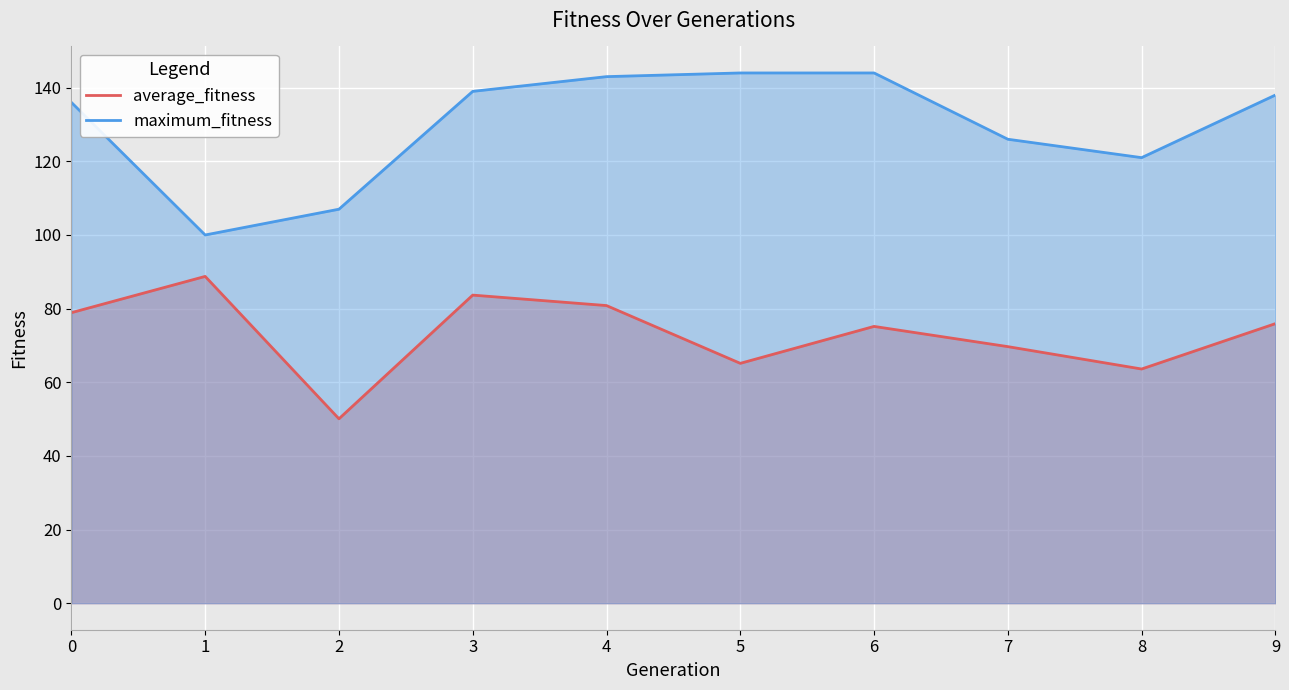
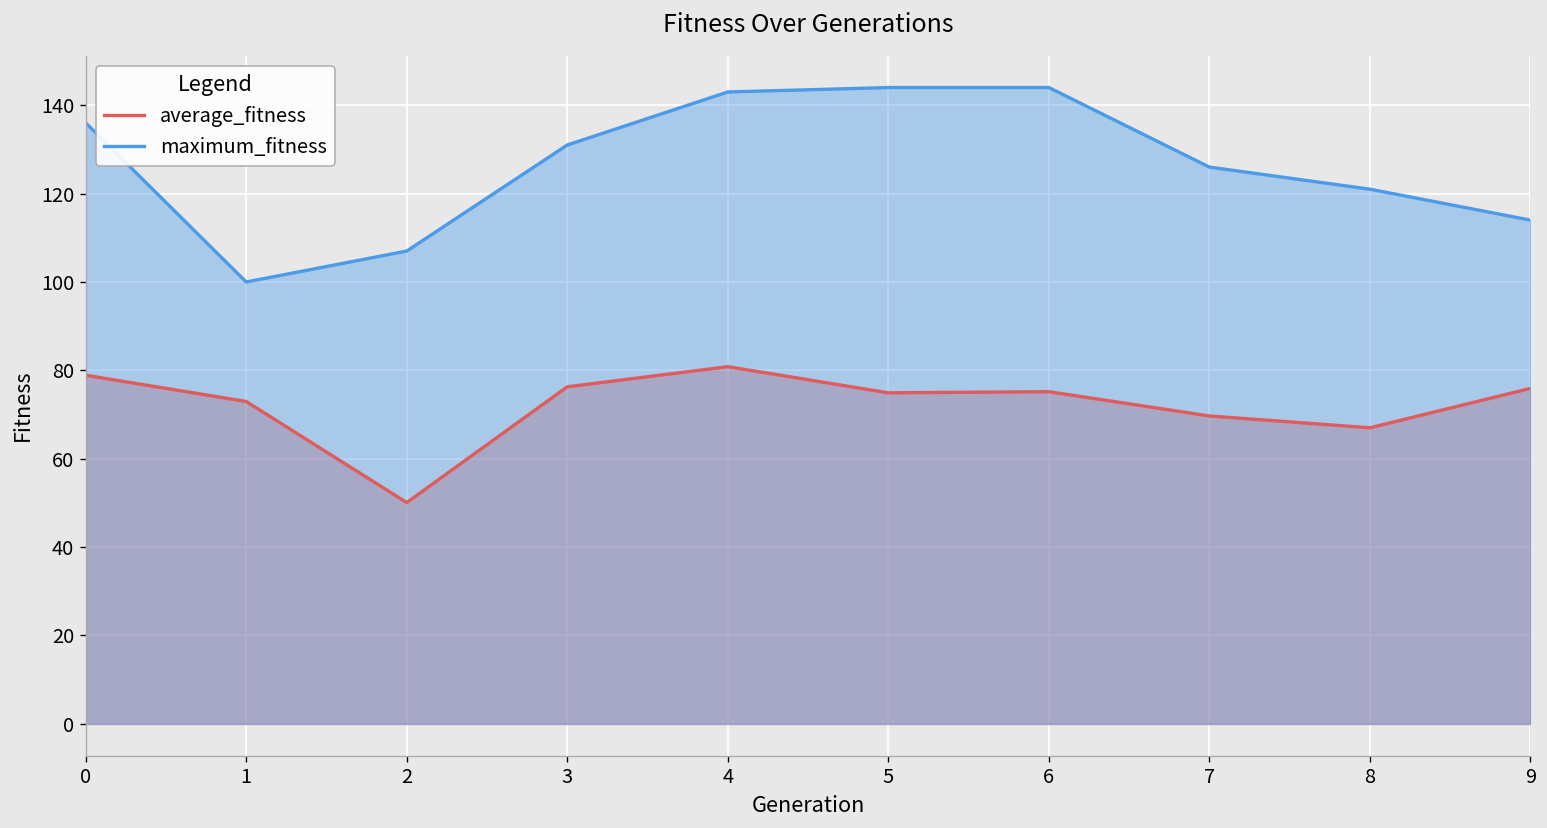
  {
    "average_fitness": {
      "0": 79,
-     "1": 89,
+     "1": 73,
      "2": 50,
-     "3": 84,
+     "3": 76,
      "4": 81,
-     "5": 65,
+     "5": 75,
      "6": 75,
      "7": 70,
-     "8": 64,
+     "8": 67,
      "9": 76
    },
    "maximum_fitness": {
      "0": 136,
      "1": 100,
      "2": 107,
-     "3": 139,
+     "3": 131,
      "4": 143,
      "5": 144,
      "6": 144,
      "7": 126,
      "8": 121,
-     "9": 138
+     "9": 114
    }
  }
